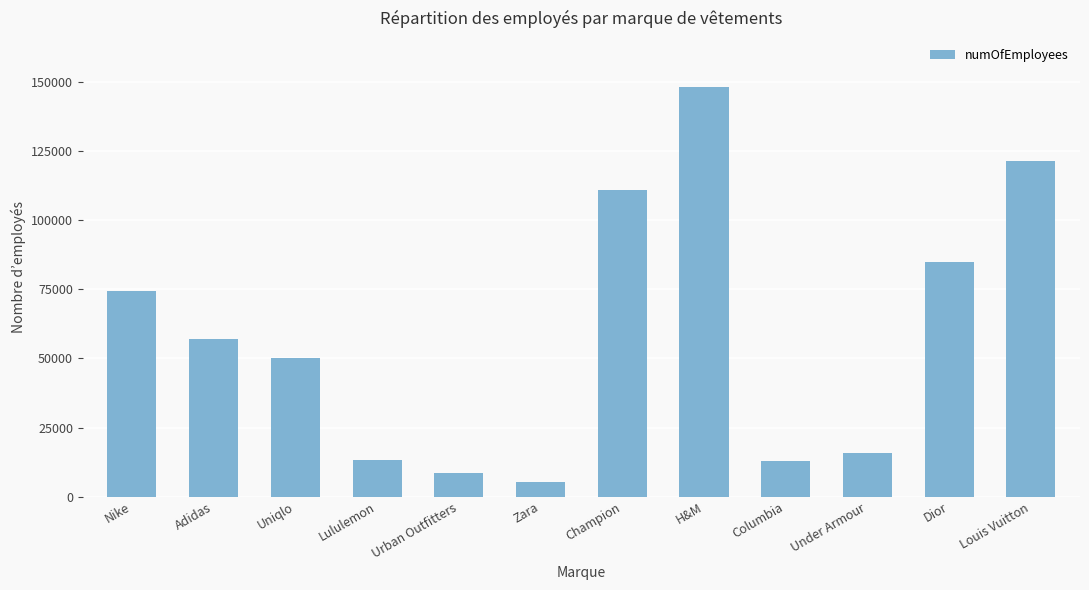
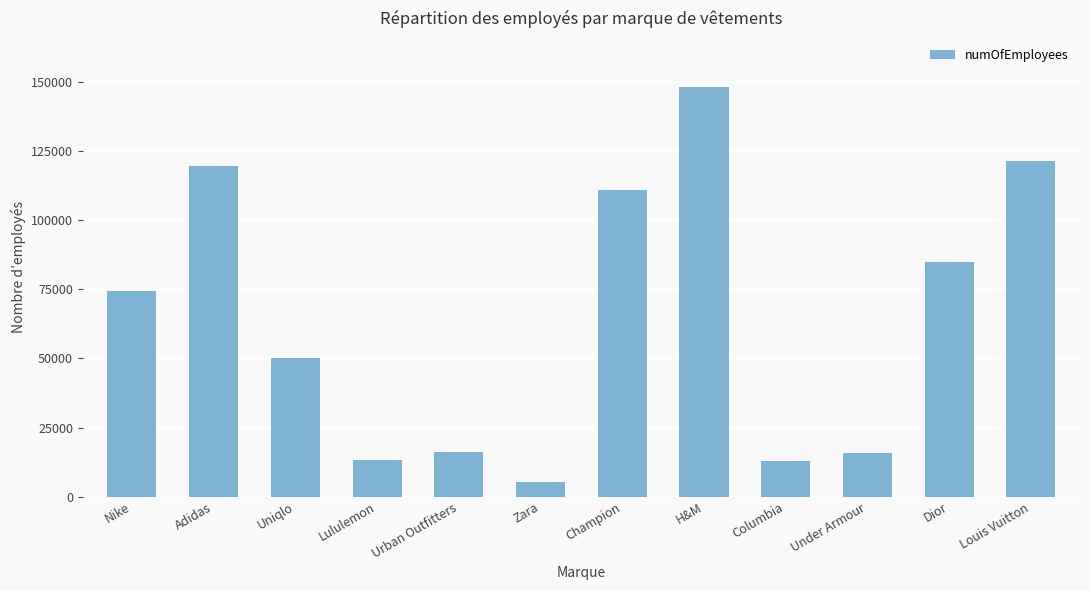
  {
    "Nike": 74000,
-   "Adidas": 57000,
+   "Adidas": 120000,
    "Uniqlo": 50000,
    "Lululemon": 13000,
-   "Urban Outfitters": 9000,
+   "Urban Outfitters": 16000,
    "Zara": 5000,
    "Champion": 111000,
    "H&M": 148000,
    "Columbia": 13000,
    "Under Armour": 16000,
    "Dior": 85000,
    "Louis Vuitton": 121000
  }
